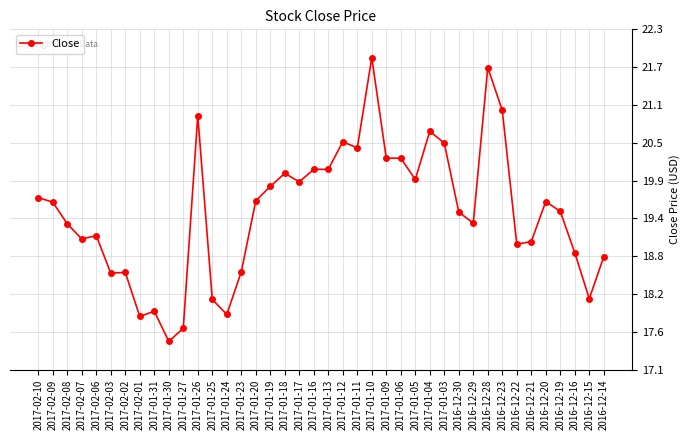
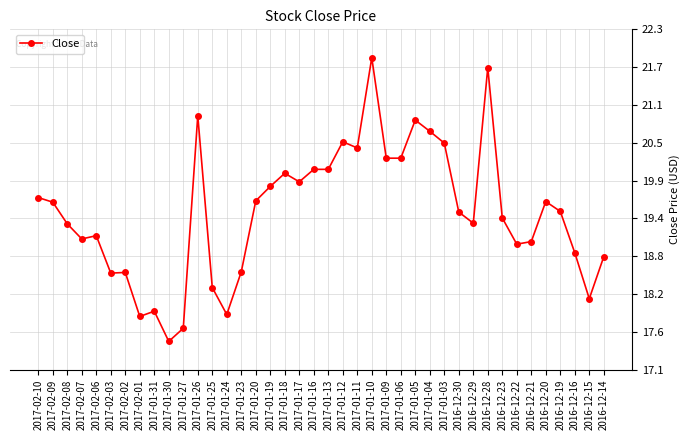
  {
    "2017-02-10": 19.7,
    "2017-02-09": 19.6,
    "2017-02-08": 19.3,
    "2017-02-07": 19.1,
    "2017-02-06": 19.1,
    "2017-02-03": 18.5,
    "2017-02-02": 18.5,
    "2017-02-01": 17.9,
    "2017-01-31": 18.0,
    "2017-01-30": 17.5,
    "2017-01-27": 17.7,
    "2017-01-26": 20.9,
-   "2017-01-25": 18.1,
+   "2017-01-25": 18.3,
    "2017-01-24": 17.9,
    "2017-01-23": 18.6,
    "2017-01-20": 19.6,
    "2017-01-19": 19.9,
    "2017-01-18": 20.1,
    "2017-01-17": 19.9,
    "2017-01-16": 20.1,
    "2017-01-13": 20.1,
    "2017-01-12": 20.5,
    "2017-01-11": 20.4,
    "2017-01-10": 21.8,
    "2017-01-09": 20.3,
    "2017-01-06": 20.3,
-   "2017-01-05": 20.0,
+   "2017-01-05": 20.9,
    "2017-01-04": 20.7,
    "2017-01-03": 20.5,
    "2016-12-30": 19.5,
    "2016-12-29": 19.3,
    "2016-12-28": 21.7,
-   "2016-12-23": 21.0,
+   "2016-12-23": 19.4,
    "2016-12-22": 19.0,
    "2016-12-21": 19.0,
    "2016-12-20": 19.6,
    "2016-12-19": 19.5,
    "2016-12-16": 18.9,
    "2016-12-15": 18.2,
    "2016-12-14": 18.8
  }
